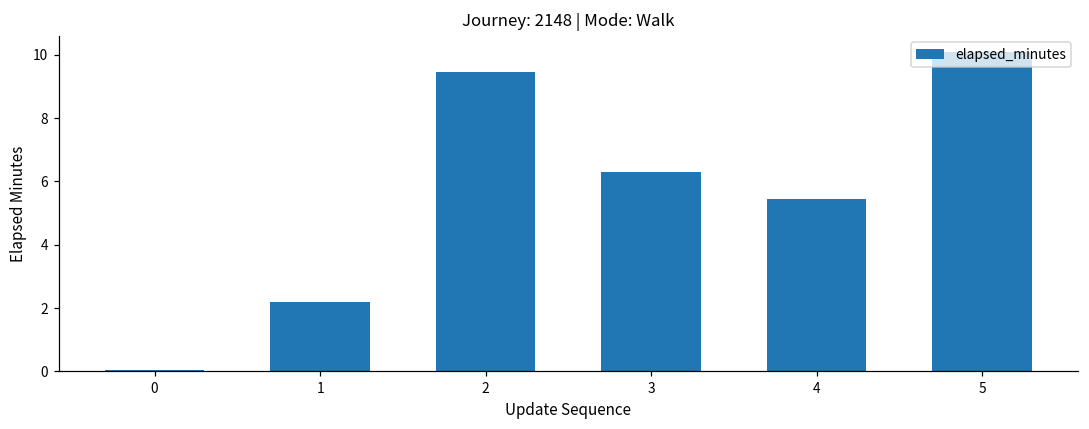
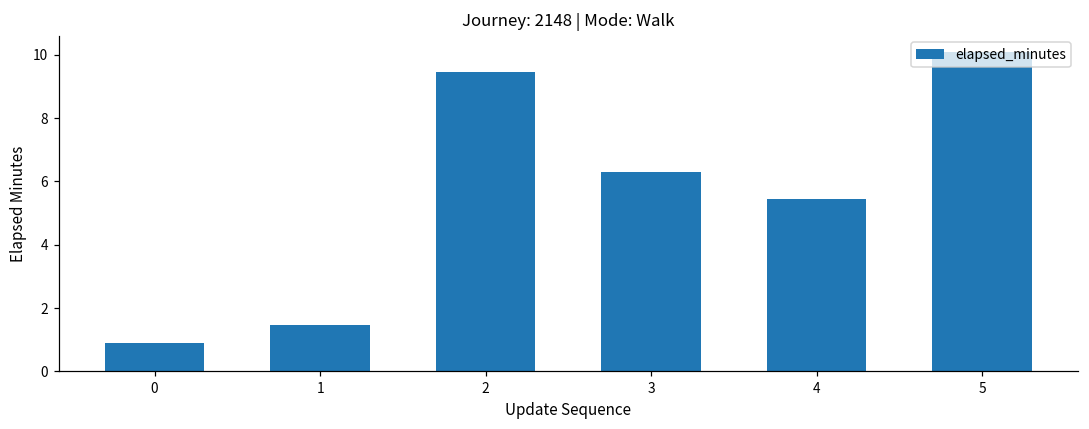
  {
-   "0": 0.1,
-   "1": 2.2,
+   "0": 0.9,
+   "1": 1.5,
    "2": 9.4,
    "3": 6.3,
    "4": 5.4
  }
